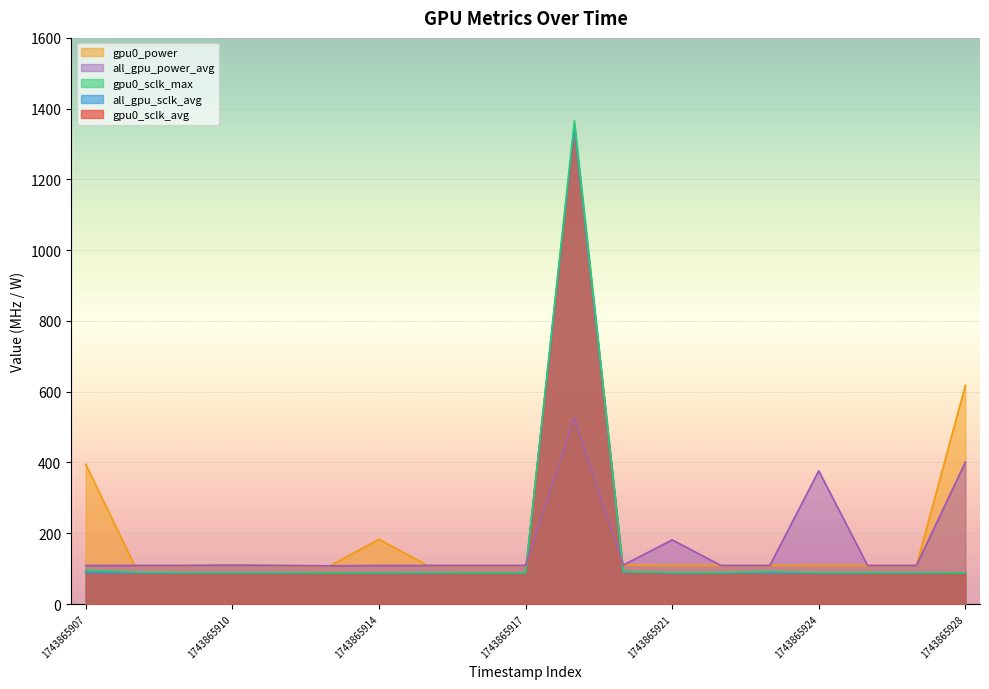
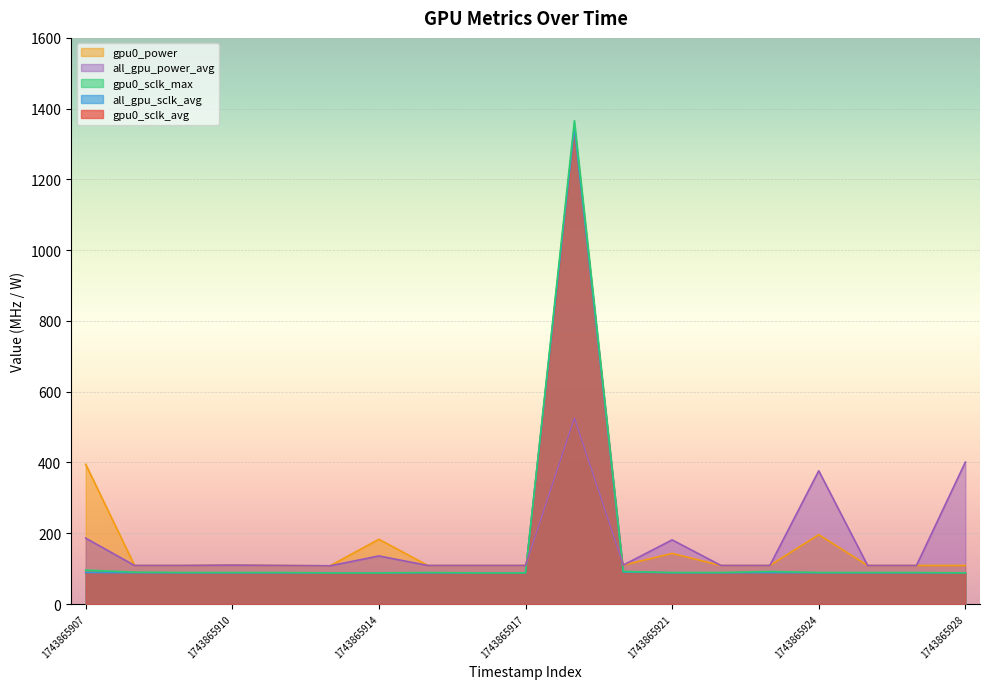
  {
    "gpu0_power": {
      "1743865907": 400,
      "1743865914": 180,
-     "1743865921": 110,
-     "1743865924": 110,
-     "1743865928": 620
+     "1743865921": 140,
+     "1743865924": 200,
+     "1743865928": 110
    },
    "all_gpu_power_avg": {
-     "1743865907": 110,
-     "1743865914": 110,
+     "1743865907": 190,
+     "1743865914": 140,
      "1743865921": 180,
      "1743865924": 380,
      "1743865928": 400
    }
  }
